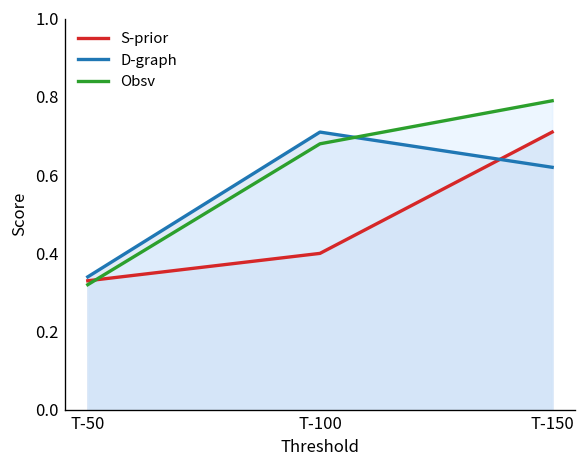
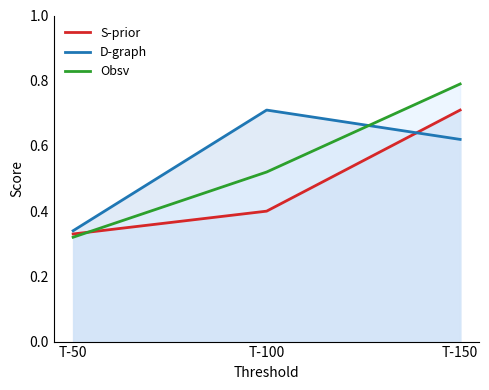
  {
    "S-prior": {
      "T-50": 0.33,
      "T-100": 0.40,
      "T-150": 0.71
    },
    "D-graph": {
      "T-50": 0.34,
      "T-100": 0.71,
      "T-150": 0.62
    },
    "Obsv": {
      "T-50": 0.32,
-     "T-100": 0.68,
+     "T-100": 0.52,
      "T-150": 0.79
    }
  }
